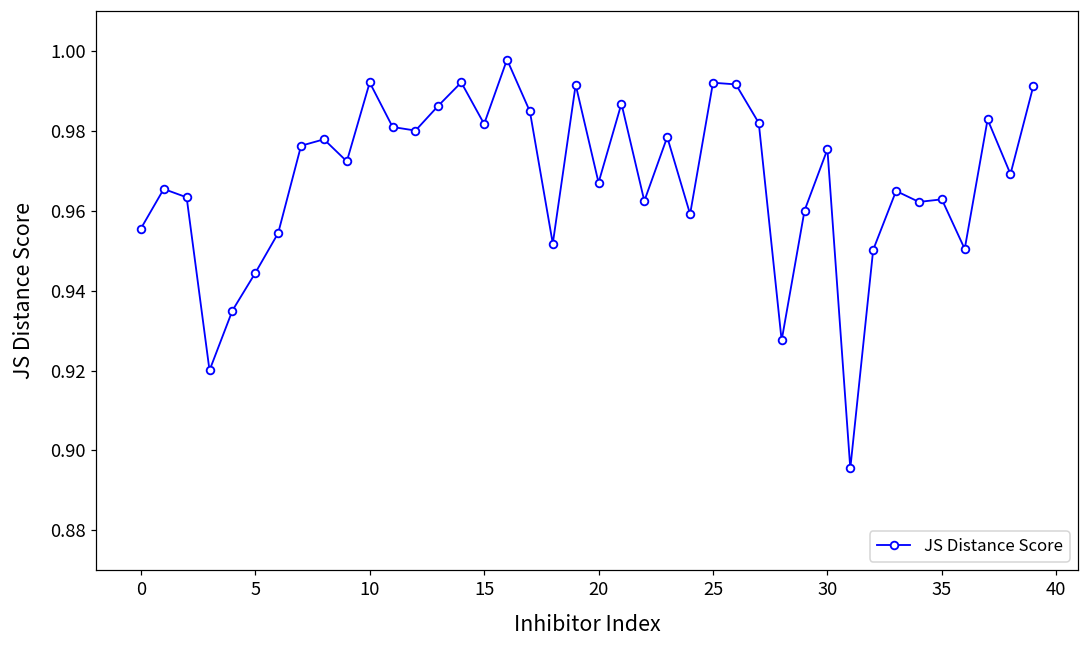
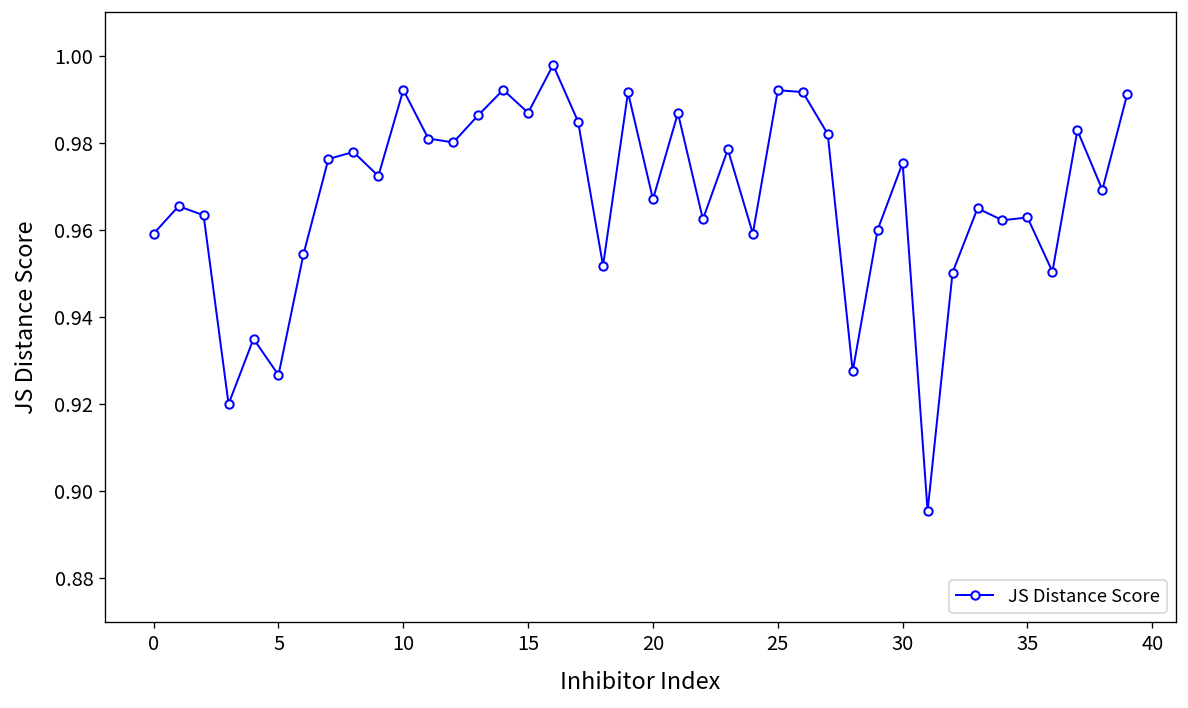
  {
-   "0": 0.956,
-   "5": 0.944,
+   "0": 0.959,
+   "5": 0.927,
    "10": 0.992,
-   "15": 0.982,
+   "15": 0.987,
    "20": 0.967,
    "25": 0.992,
    "30": 0.975,
    "35": 0.963
  }
